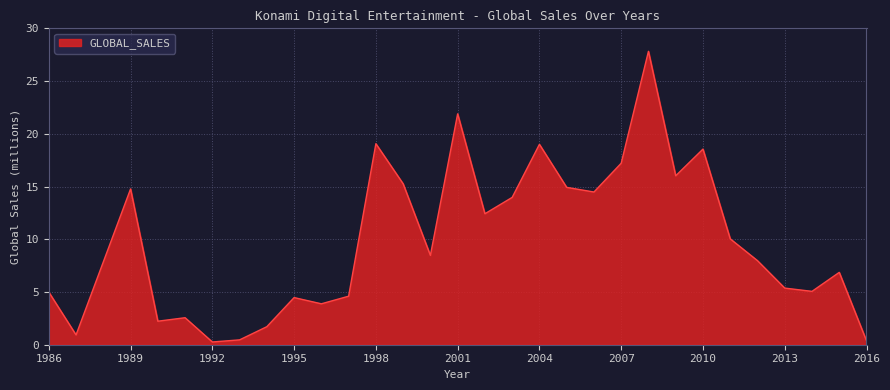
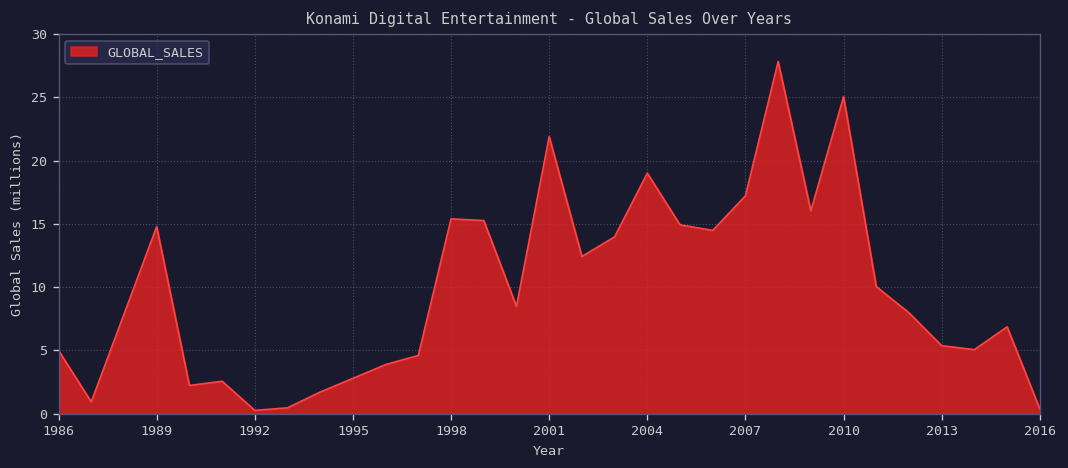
  {
    "1986": 5.0,
    "1989": 14.8,
    "1992": 0.3,
-   "1995": 4.5,
-   "1998": 19.1,
+   "1995": 2.8,
+   "1998": 15.4,
    "2001": 21.9,
    "2004": 19.0,
    "2007": 17.2,
-   "2010": 18.6,
+   "2010": 25.0,
    "2013": 5.4,
    "2016": 0.4
  }
